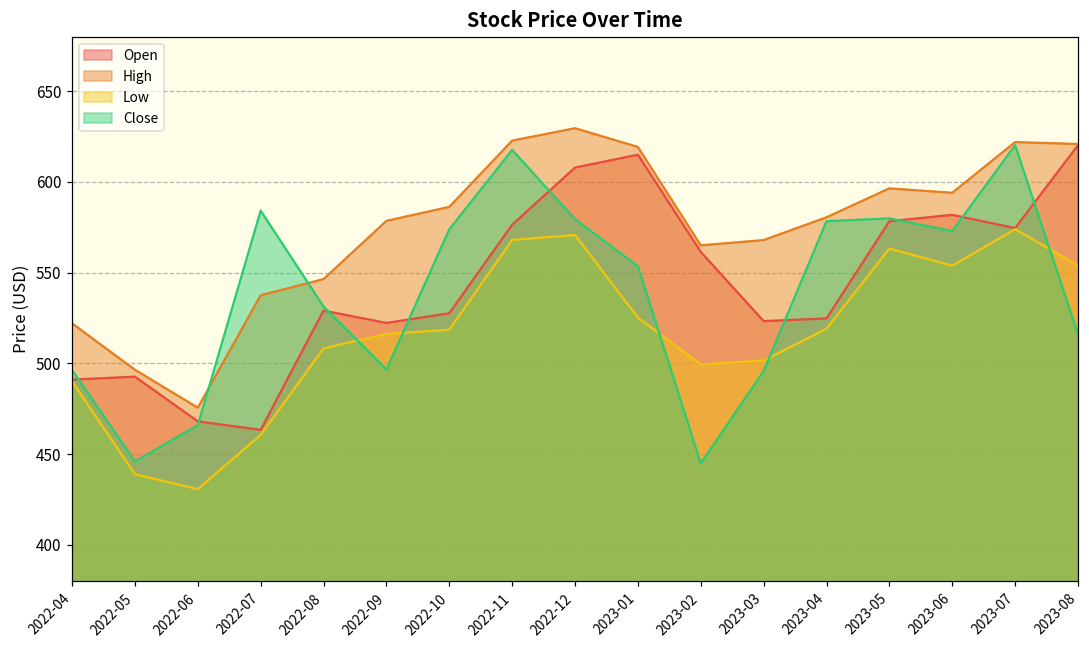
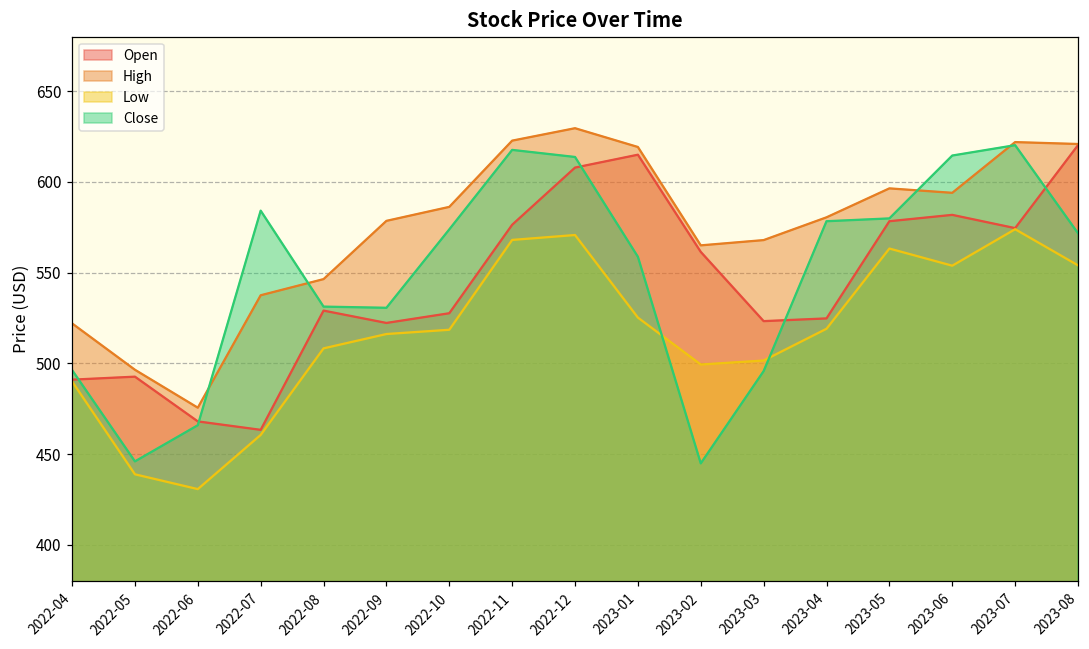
  {
    "Close": {
      "2022-04": 496,
      "2022-05": 446,
      "2022-06": 466,
      "2022-07": 584,
      "2022-08": 531,
-     "2022-09": 497,
+     "2022-09": 531,
      "2022-10": 574,
      "2022-11": 618,
-     "2022-12": 579,
-     "2023-01": 554,
+     "2022-12": 614,
+     "2023-01": 559,
      "2023-02": 445,
      "2023-03": 496,
      "2023-04": 578,
-     "2023-06": 573,
+     "2023-06": 614,
      "2023-07": 620,
-     "2023-08": 516
+     "2023-08": 572
    }
  }
